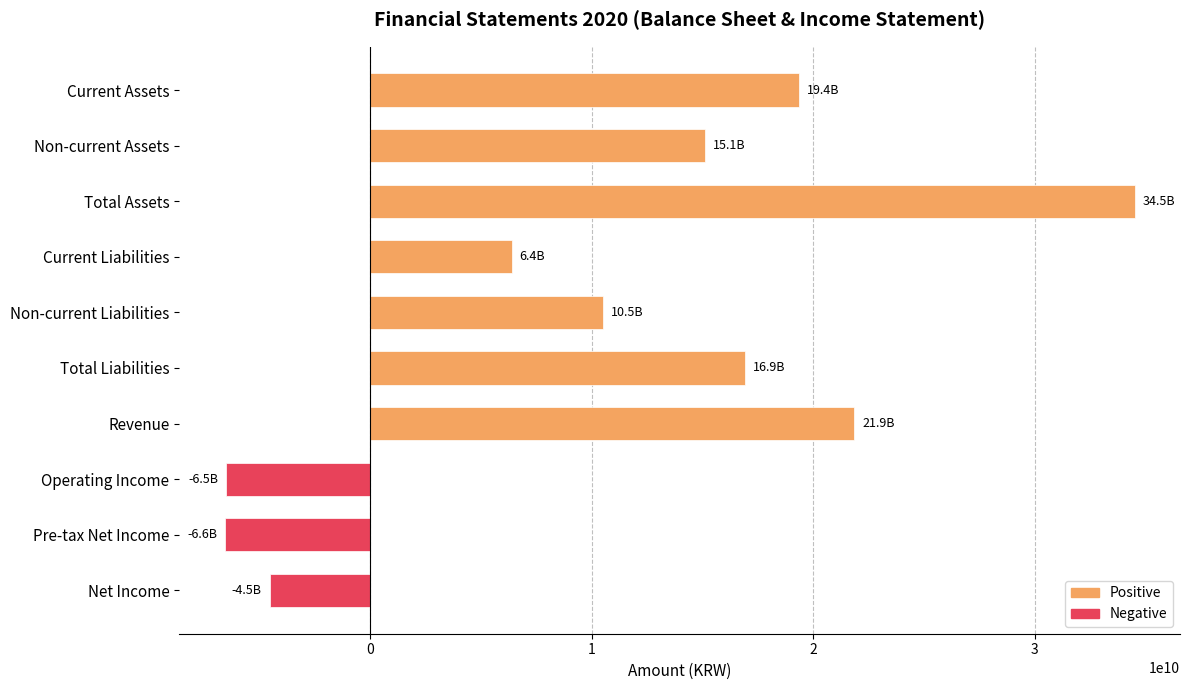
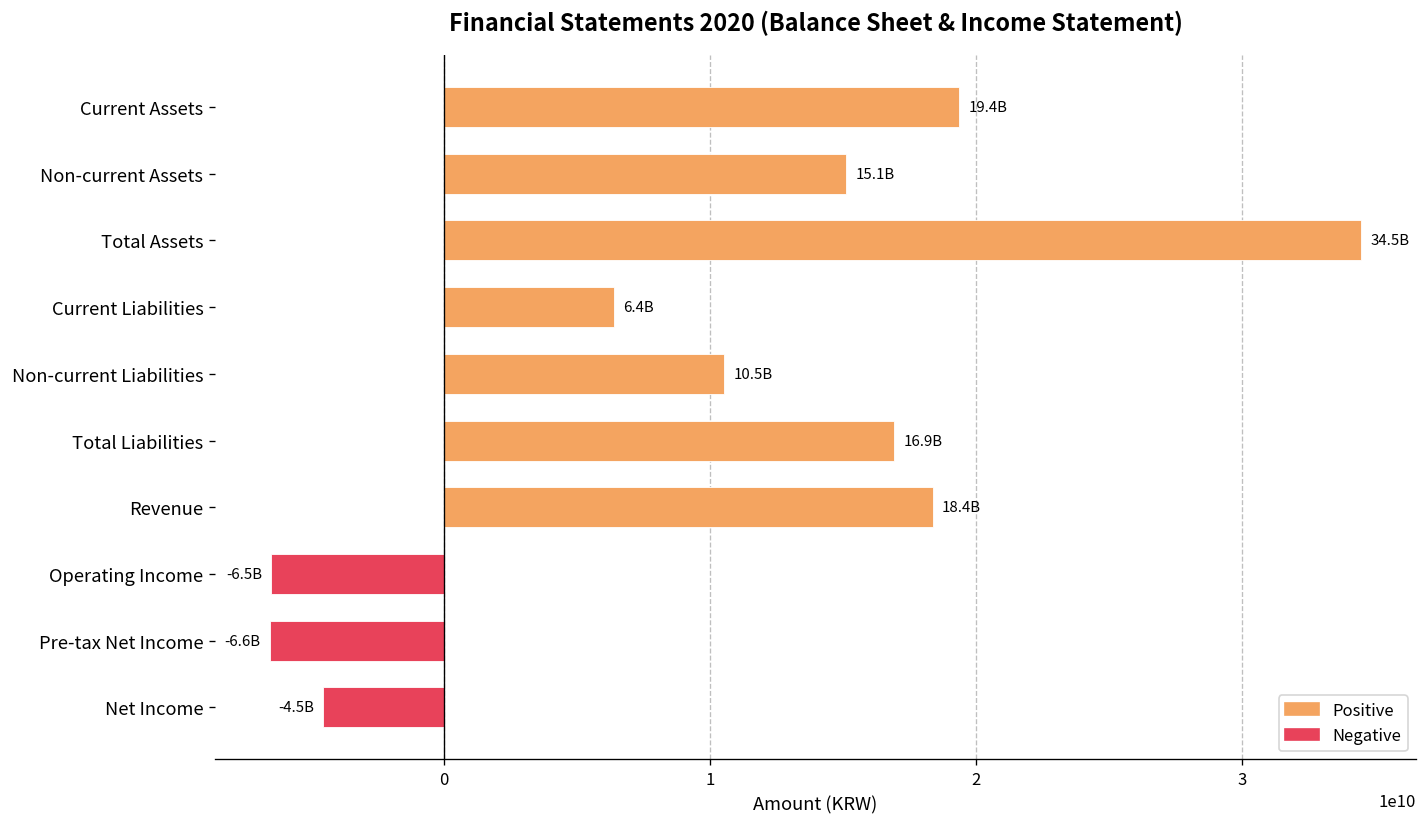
  {
    "Current Assets": "19.4B",
    "Non-current Assets": "15.1B",
    "Total Assets": "34.5B",
    "Current Liabilities": "6.4B",
    "Non-current Liabilities": "10.5B",
    "Total Liabilities": "16.9B",
-   "Revenue": "21.9B",
+   "Revenue": "18.4B",
    "Operating Income": "-6.5B",
    "Pre-tax Net Income": "-6.6B",
    "Net Income": "-4.5B"
  }
